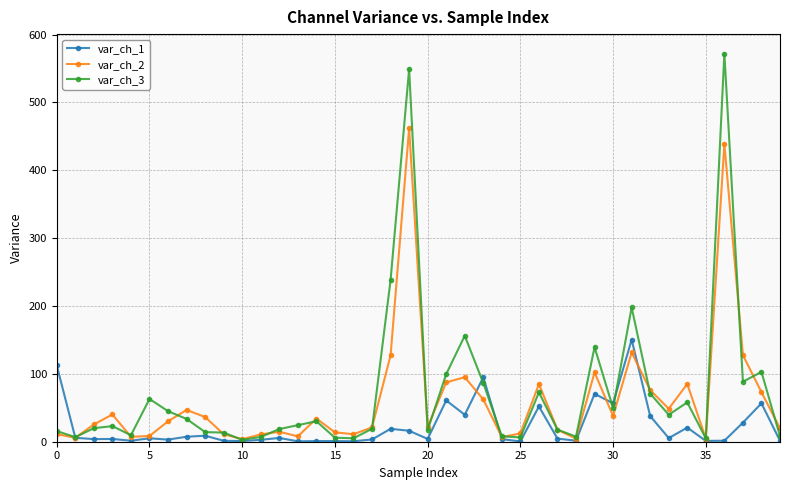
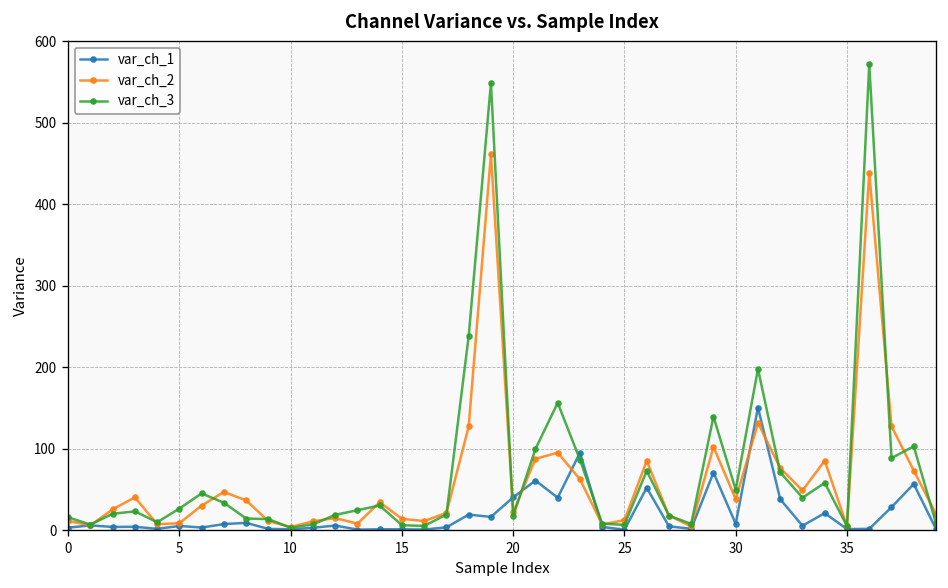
  {
    "var_ch_1": {
-     "0": 110,
+     "0": 0,
      "15": 0,
-     "20": 0,
+     "20": 40,
      "25": 0,
-     "30": 60
+     "30": 10
    },
    "var_ch_2": {
      "0": 10,
      "15": 10,
      "20": 20,
      "25": 10,
      "30": 40
    },
    "var_ch_3": {
      "0": 20,
-     "5": 60,
+     "5": 30,
      "15": 10,
      "20": 20,
      "25": 10,
      "30": 50
    }
  }
